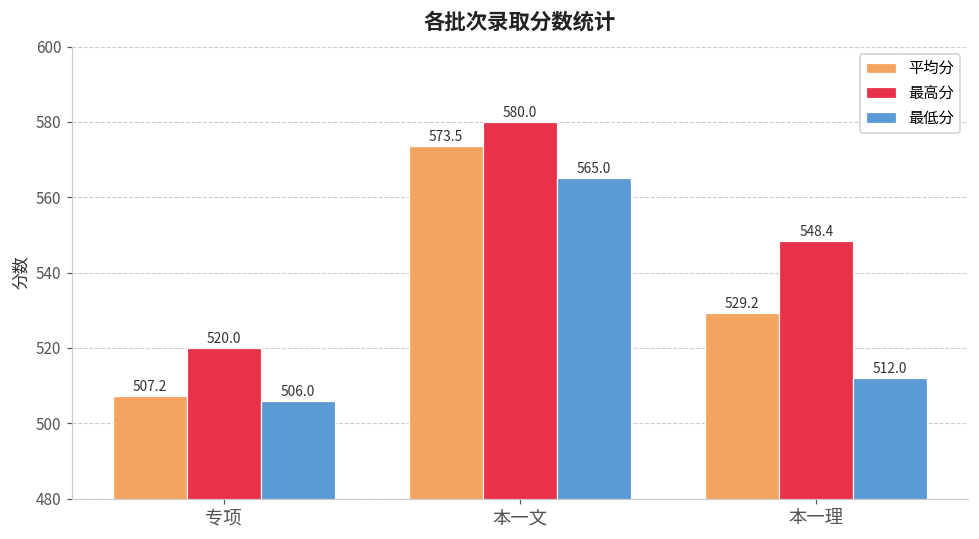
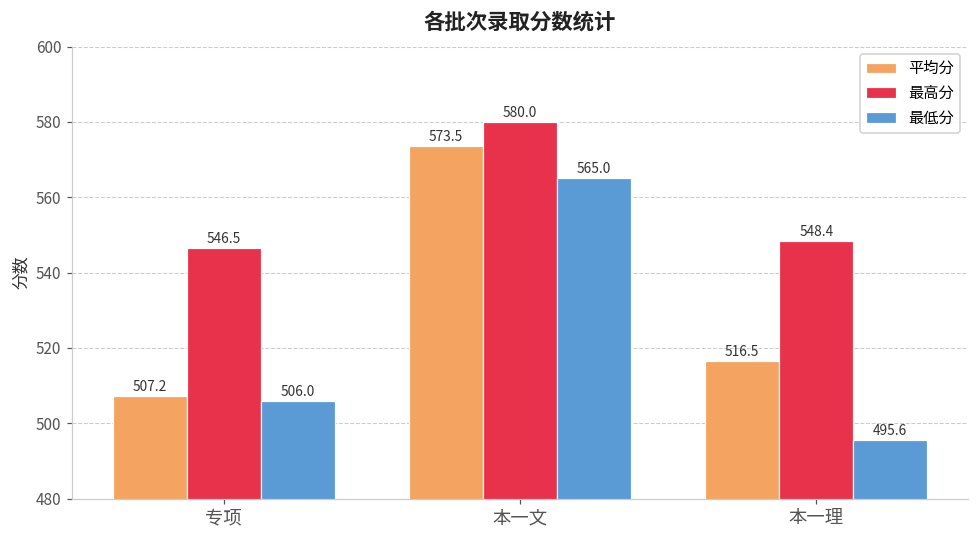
  {
    "平均分": {
      "专项": 507.2,
      "本一文": 573.5,
-     "本一理": 529.2
+     "本一理": 516.5
    },
    "最高分": {
-     "专项": 520.0,
+     "专项": 546.5,
      "本一文": 580.0,
      "本一理": 548.4
    },
    "最低分": {
      "专项": 506.0,
      "本一文": 565.0,
-     "本一理": 512.0
+     "本一理": 495.6
    }
  }
